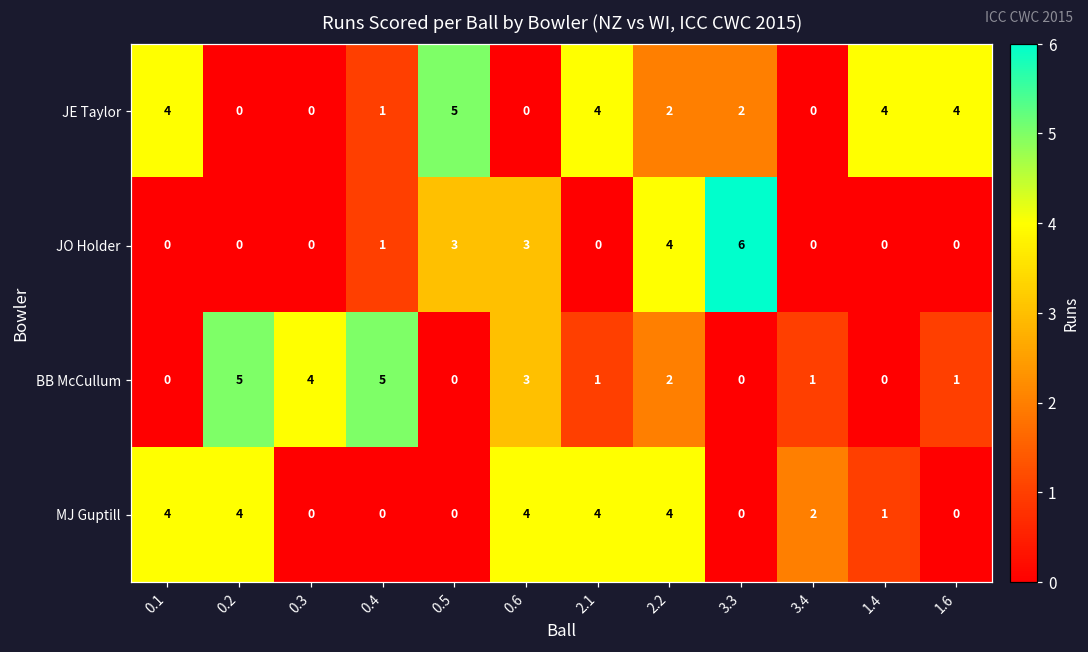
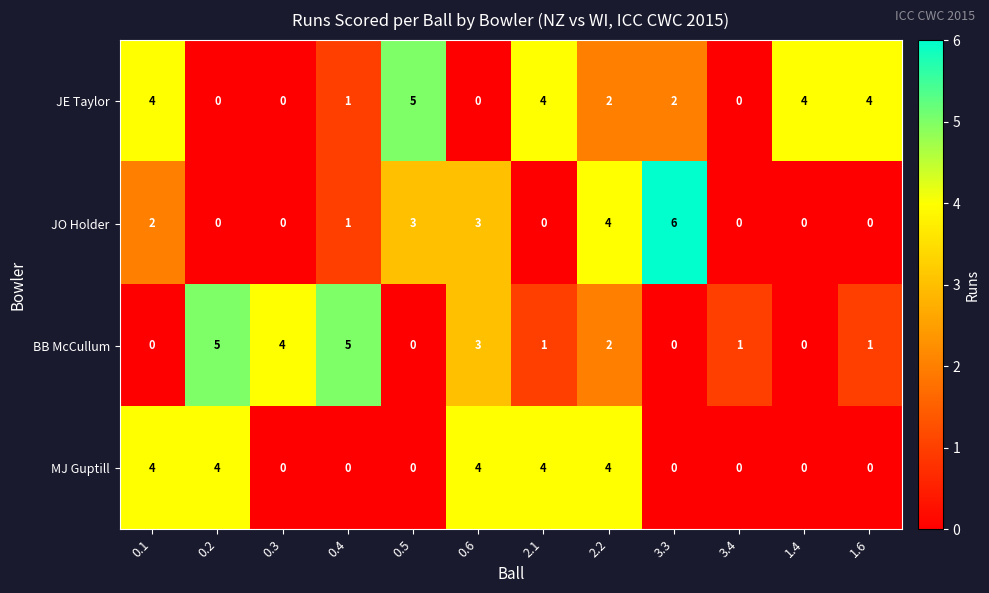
  {
    "JE Taylor": {
      "0.1": 4,
      "0.2": 0,
      "0.3": 0,
      "0.4": 1,
      "0.5": 5,
      "0.6": 0,
      "2.1": 4,
      "2.2": 2,
      "3.3": 2,
      "3.4": 0,
      "1.4": 4,
      "1.6": 4
    },
    "JO Holder": {
-     "0.1": 0,
+     "0.1": 2,
      "0.2": 0,
      "0.3": 0,
      "0.4": 1,
      "0.5": 3,
      "0.6": 3,
      "2.1": 0,
      "2.2": 4,
      "3.3": 6,
      "3.4": 0,
      "1.4": 0,
      "1.6": 0
    },
    "BB McCullum": {
      "0.1": 0,
      "0.2": 5,
      "0.3": 4,
      "0.4": 5,
      "0.5": 0,
      "0.6": 3,
      "2.1": 1,
      "2.2": 2,
      "3.3": 0,
      "3.4": 1,
      "1.4": 0,
      "1.6": 1
    },
    "MJ Guptill": {
      "0.1": 4,
      "0.2": 4,
      "0.3": 0,
      "0.4": 0,
      "0.5": 0,
      "0.6": 4,
      "2.1": 4,
      "2.2": 4,
      "3.3": 0,
-     "3.4": 2,
-     "1.4": 1,
+     "3.4": 0,
+     "1.4": 0,
      "1.6": 0
    }
  }
